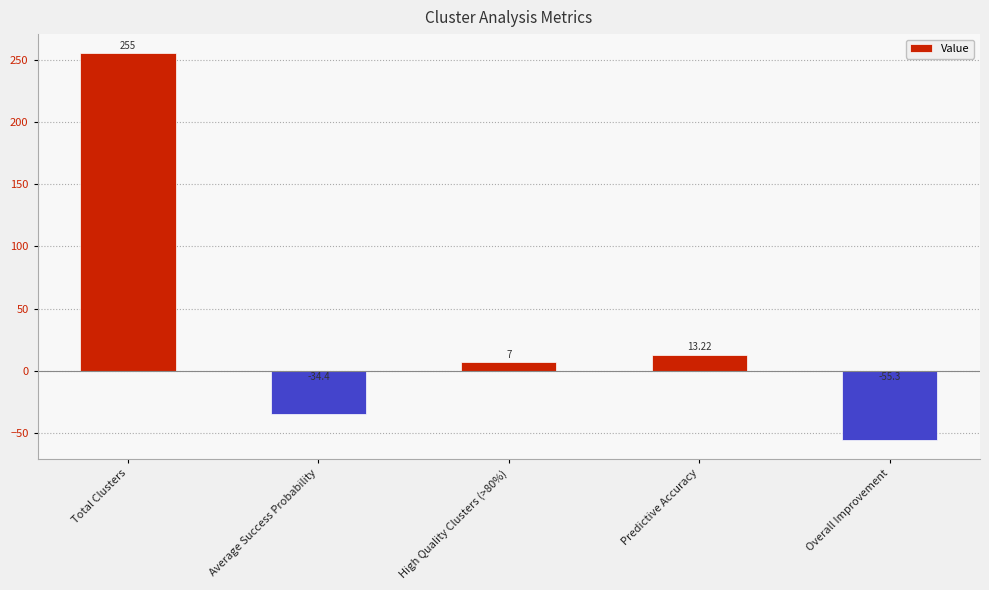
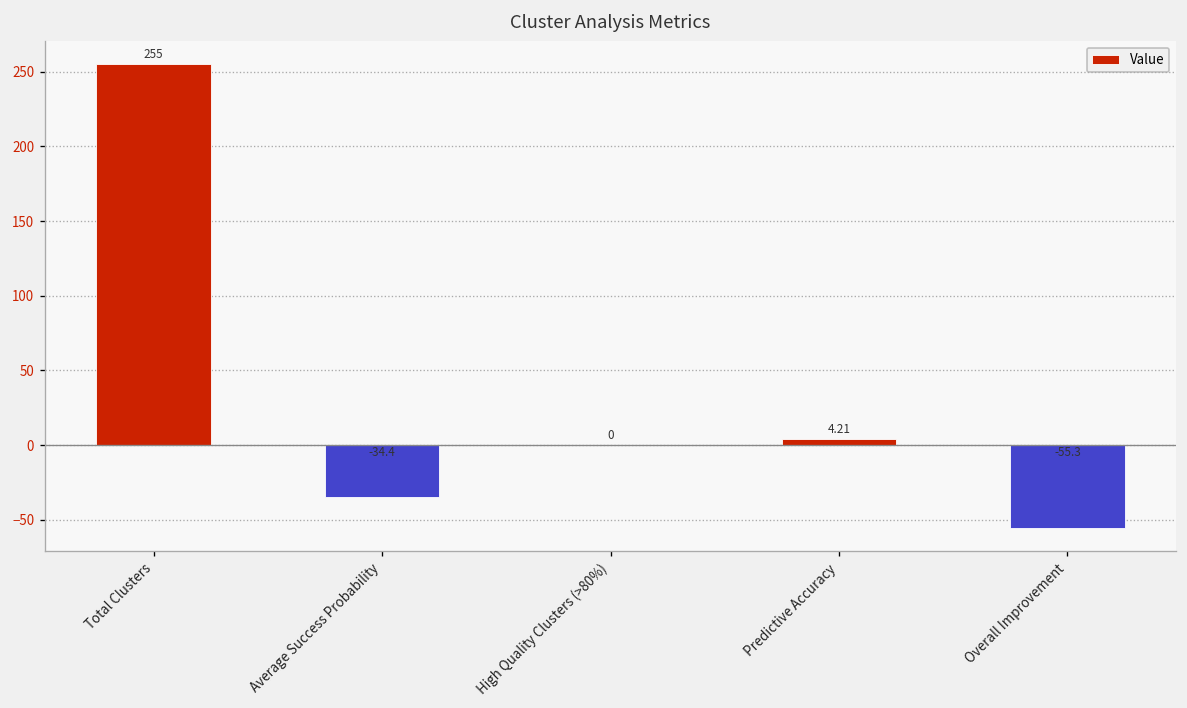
  {
    "Total Clusters": 255,
    "Average Success Probability": -34.4,
-   "High Quality Clusters (>80%)": 7,
-   "Predictive Accuracy": 13.22,
+   "High Quality Clusters (>80%)": 0,
+   "Predictive Accuracy": 4.21,
    "Overall Improvement": -55.3
  }
